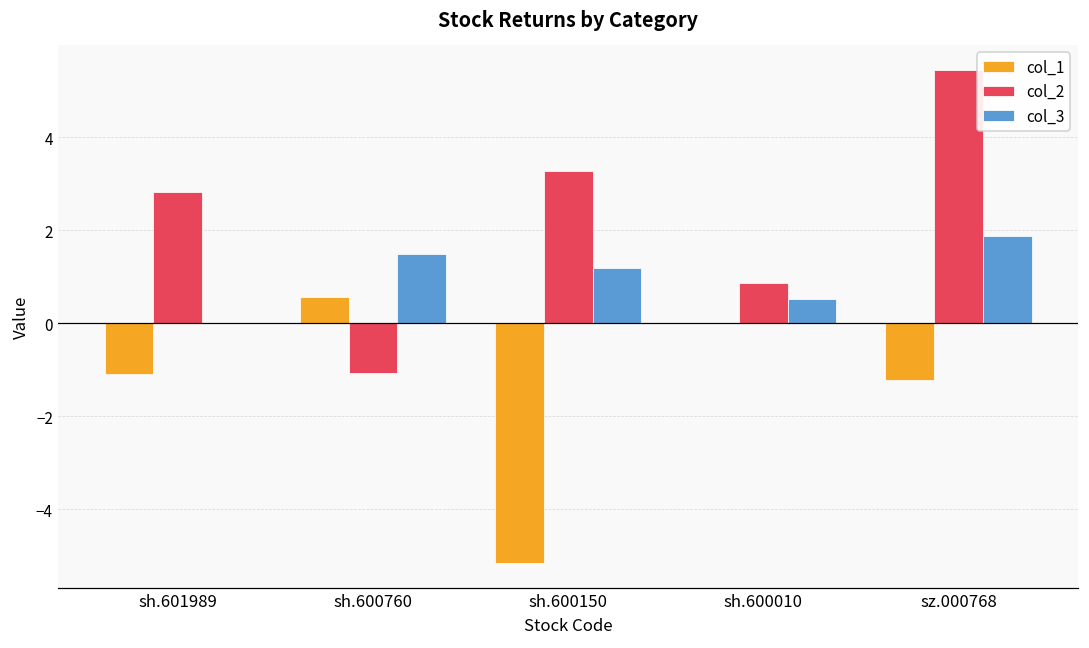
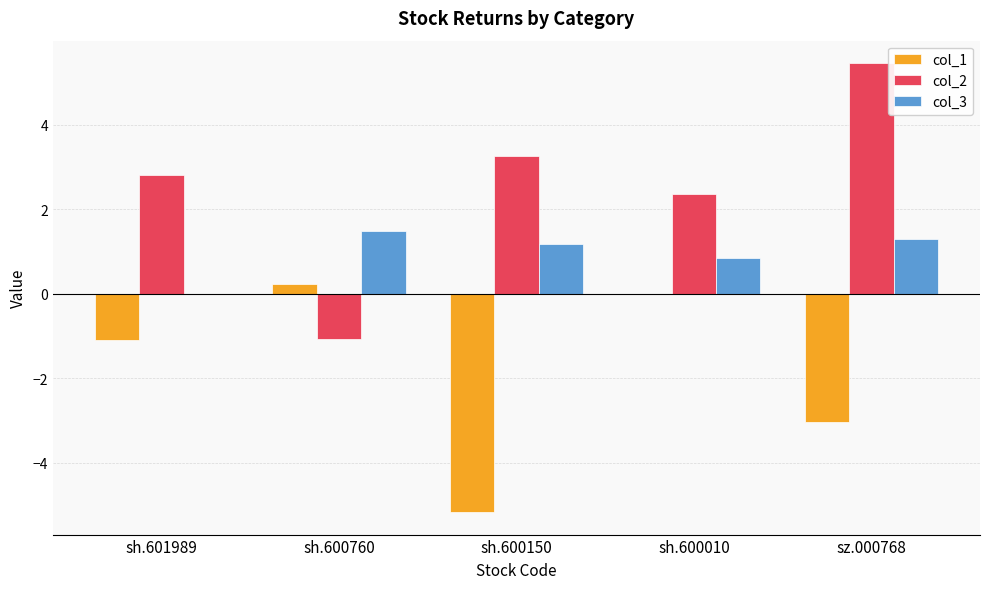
  {
    "col_1": {
      "sh.601989": -1.1,
-     "sh.600760": 0.6,
+     "sh.600760": 0.2,
      "sh.600150": -5.2,
      "sh.600010": 0.0,
-     "sz.000768": -1.2
+     "sz.000768": -3.0
    },
    "col_2": {
      "sh.601989": 2.8,
      "sh.600760": -1.1,
      "sh.600150": 3.3,
-     "sh.600010": 0.9,
+     "sh.600010": 2.3,
      "sz.000768": 5.5
    },
    "col_3": {
      "sh.601989": 0.0,
      "sh.600760": 1.5,
      "sh.600150": 1.2,
-     "sh.600010": 0.5,
-     "sz.000768": 1.9
+     "sh.600010": 0.9,
+     "sz.000768": 1.3
    }
  }
